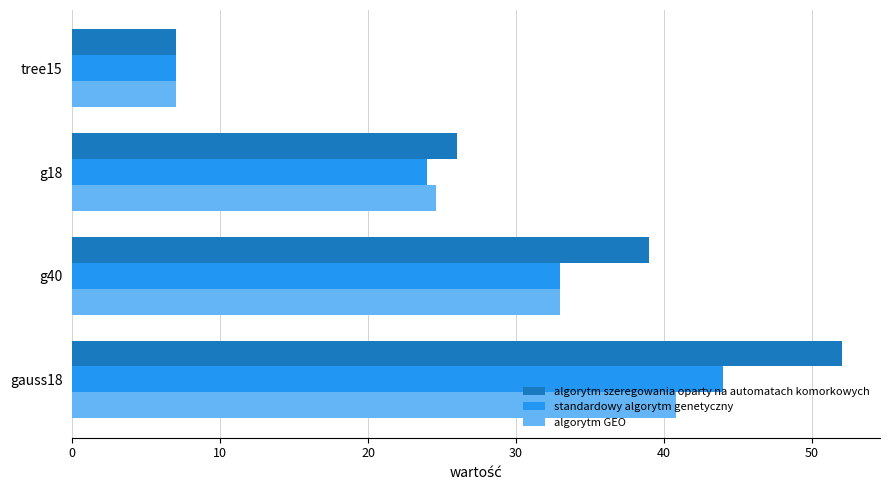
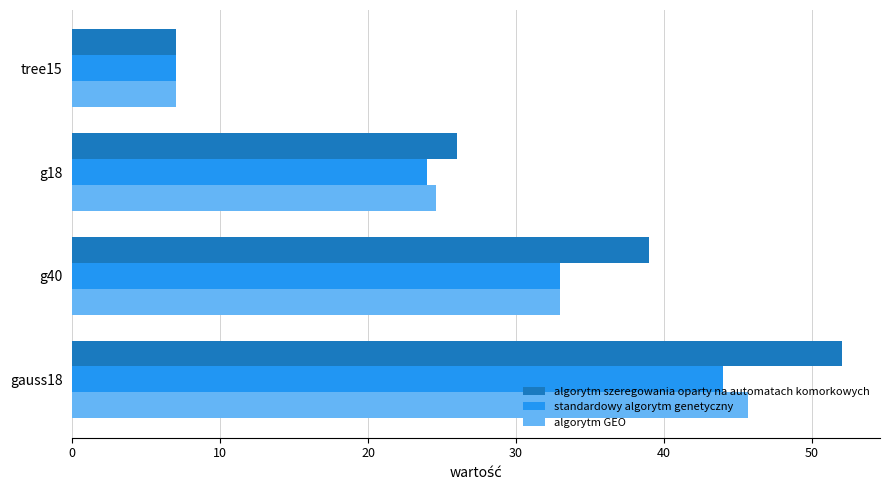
  {
    "algorytm GEO": {
      "tree15": 7.0,
      "g18": 24.6,
      "g40": 33.0,
-     "gauss18": 40.8
+     "gauss18": 45.7
    }
  }
